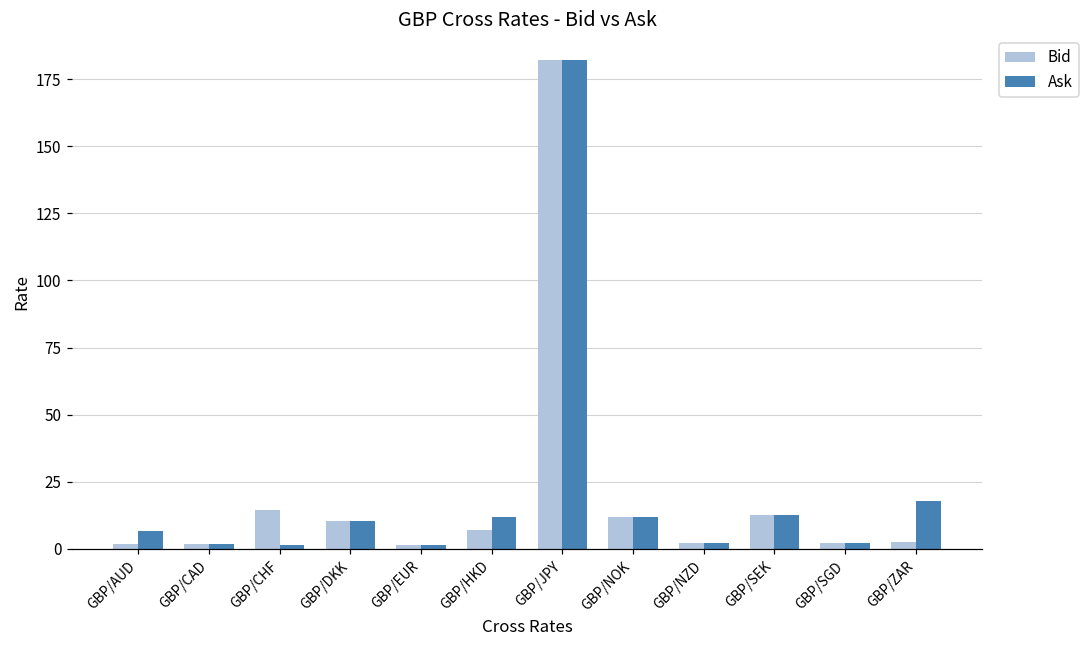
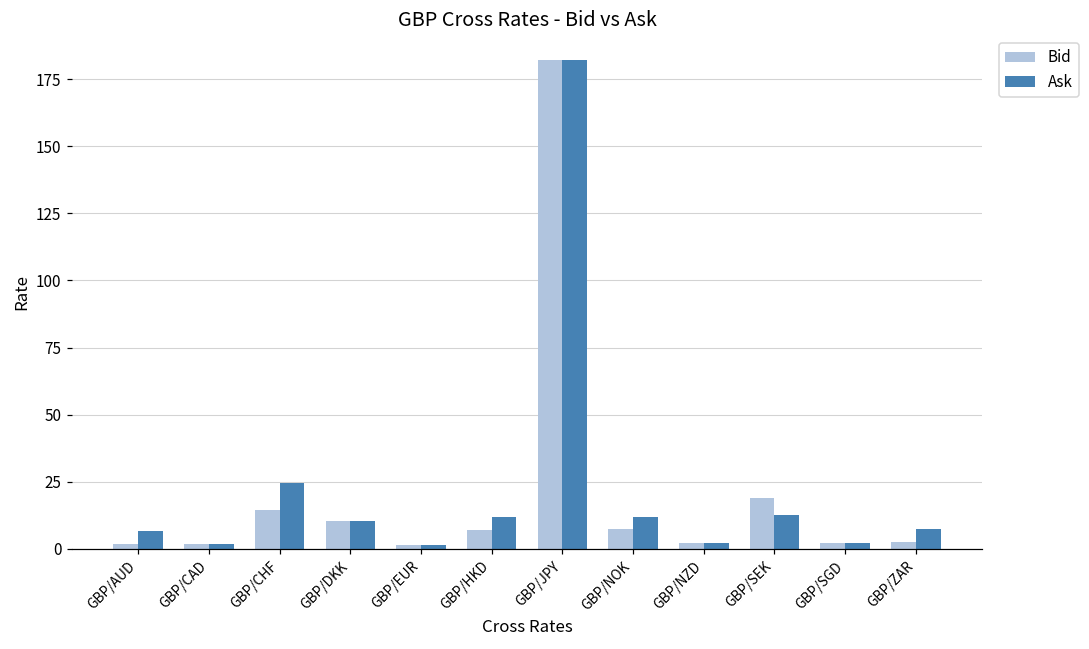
  {
    "Bid": {
      "GBP/AUD": 2,
      "GBP/CAD": 2,
      "GBP/CHF": 15,
      "GBP/DKK": 10,
      "GBP/EUR": 1,
      "GBP/HKD": 7,
      "GBP/JPY": 182,
-     "GBP/NOK": 12,
+     "GBP/NOK": 7,
      "GBP/NZD": 2,
-     "GBP/SEK": 13,
+     "GBP/SEK": 19,
      "GBP/SGD": 2,
      "GBP/ZAR": 3
    },
    "Ask": {
      "GBP/AUD": 7,
      "GBP/CAD": 2,
-     "GBP/CHF": 1,
+     "GBP/CHF": 24,
      "GBP/DKK": 10,
      "GBP/EUR": 1,
      "GBP/HKD": 12,
      "GBP/JPY": 182,
      "GBP/NOK": 12,
      "GBP/NZD": 2,
      "GBP/SEK": 13,
      "GBP/SGD": 2,
-     "GBP/ZAR": 18
+     "GBP/ZAR": 7
    }
  }
